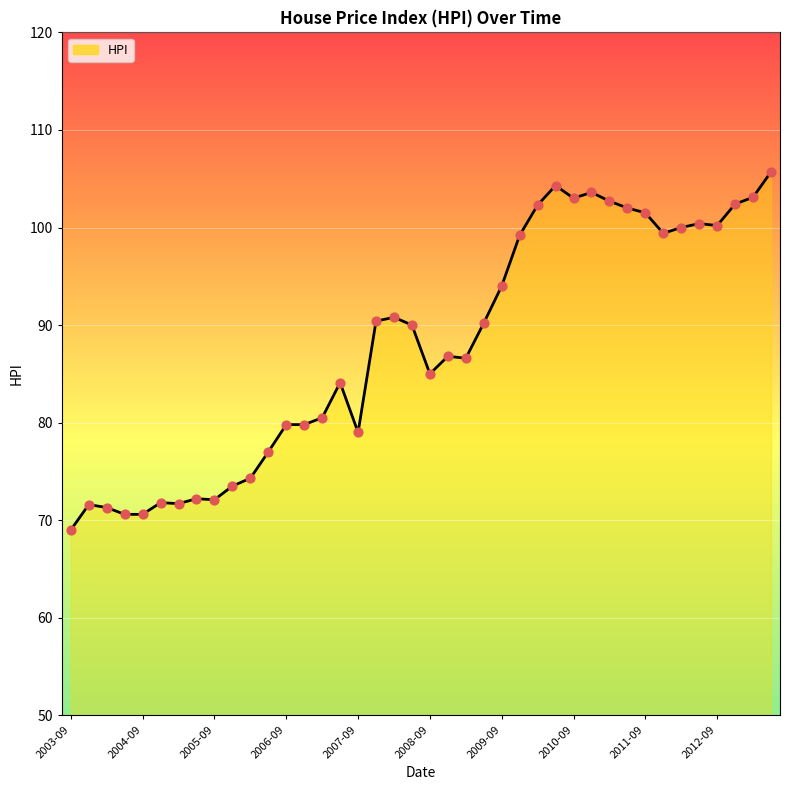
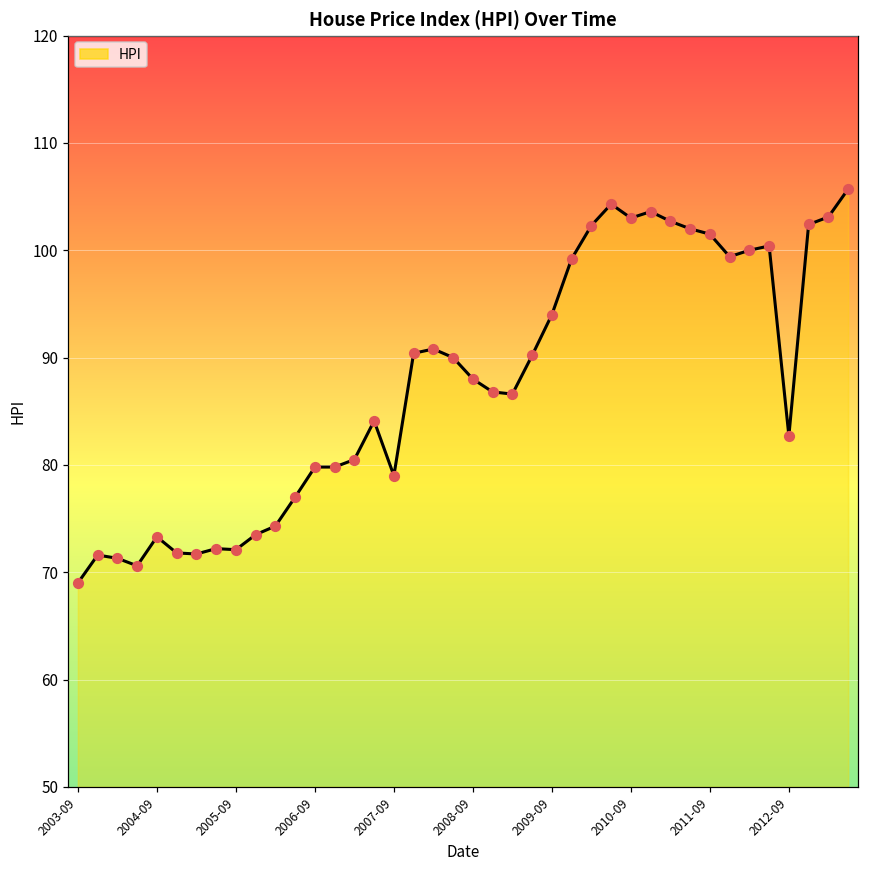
  {
    "2003-09": 69,
-   "2004-09": 71,
+   "2004-09": 73,
    "2005-09": 72,
    "2006-09": 80,
    "2007-09": 79,
-   "2008-09": 85,
+   "2008-09": 88,
    "2009-09": 94,
    "2010-09": 103,
    "2011-09": 102,
-   "2012-09": 100
+   "2012-09": 83
  }
